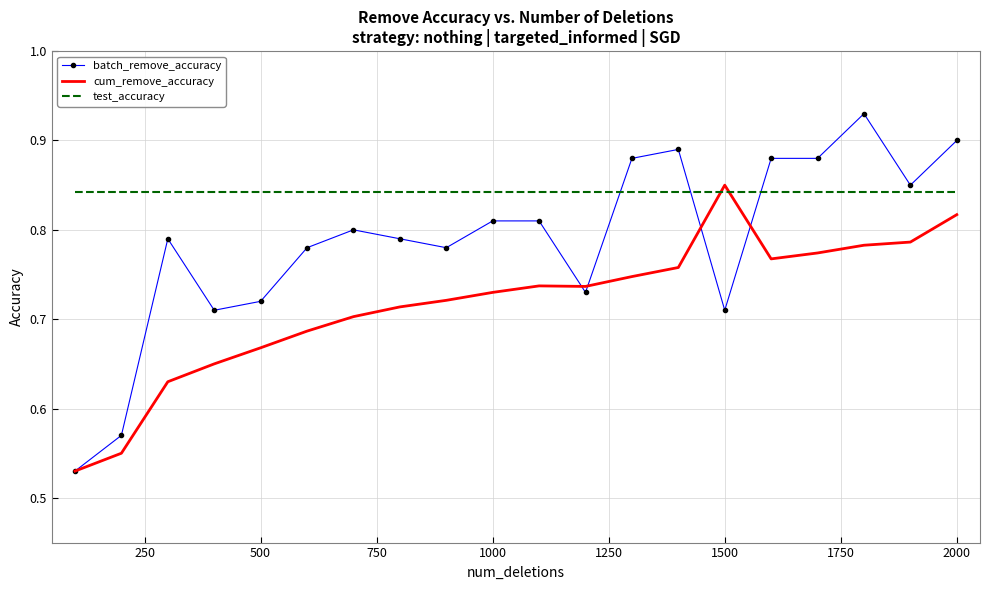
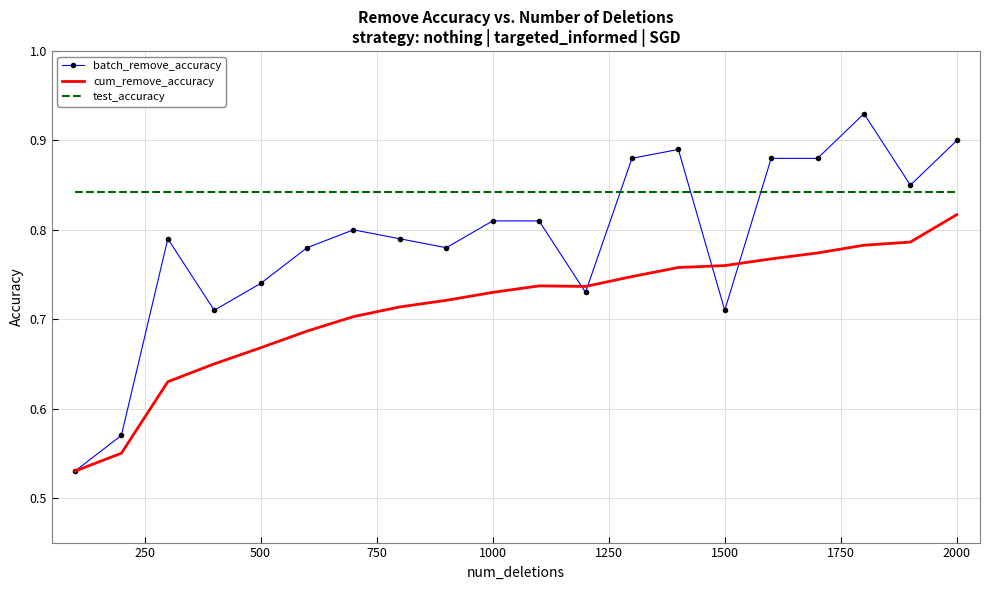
  {
    "batch_remove_accuracy": {
-     "500": 0.72,
+     "500": 0.74,
      "1000": 0.81,
      "1500": 0.71,
      "2000": 0.90
    },
    "cum_remove_accuracy": {
      "500": 0.67,
      "1000": 0.73,
-     "1500": 0.85,
+     "1500": 0.76,
      "2000": 0.82
    },
    "test_accuracy": {
      "500": 0.84,
      "1000": 0.84,
      "1500": 0.84,
      "2000": 0.84
    }
  }
